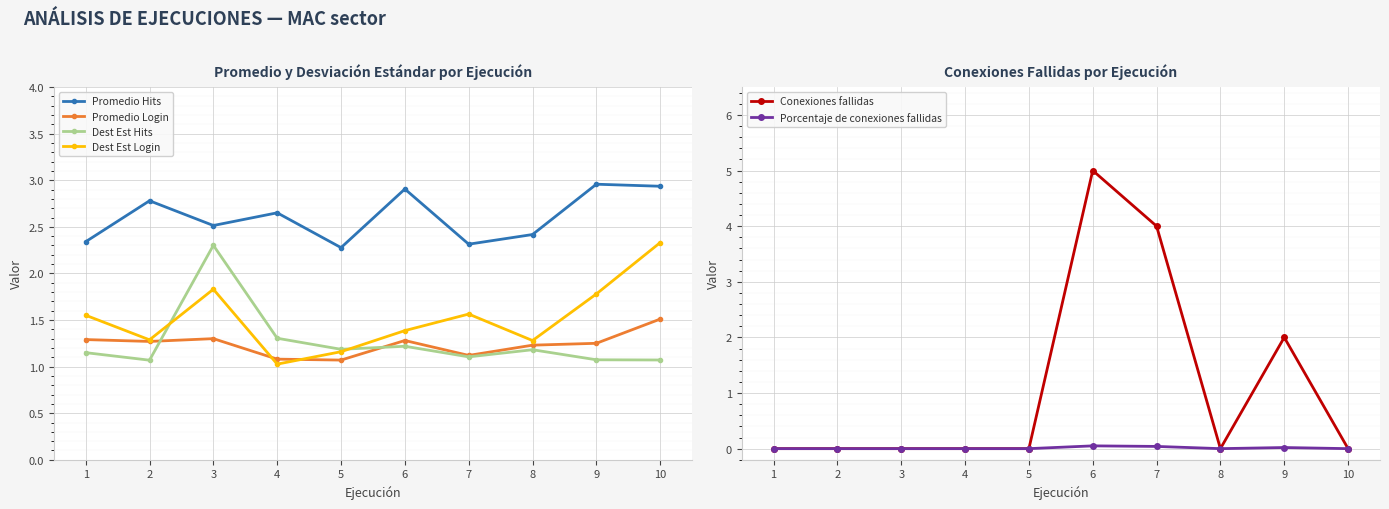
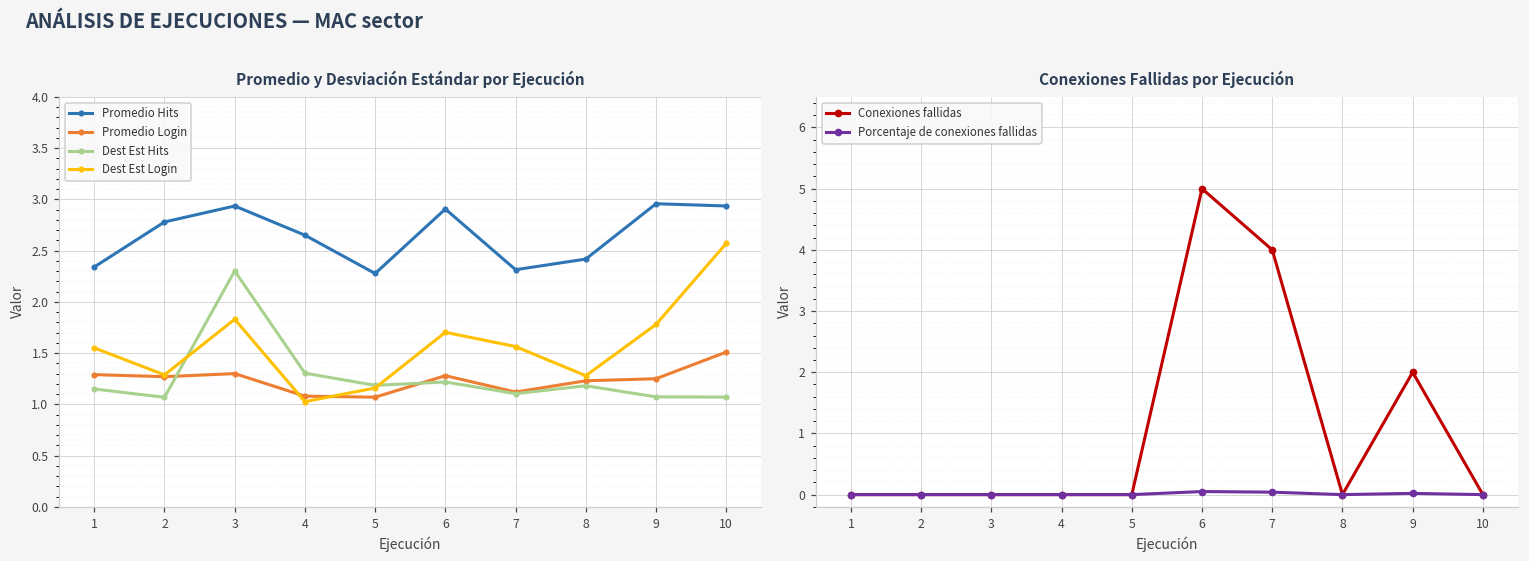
  {
    "Promedio y Desviación Estándar por Ejecución": {
      "Promedio Hits": {
        "1": 2.3,
        "2": 2.8,
-       "3": 2.5,
+       "3": 2.9,
        "4": 2.7,
        "5": 2.3,
        "6": 2.9,
        "7": 2.3,
        "8": 2.4,
        "9": 3.0,
        "10": 2.9
      },
      "Promedio Login": {
        "1": 1.3,
        "3": 1.3,
        "4": 1.1,
        "5": 1.1,
        "6": 1.3,
        "8": 1.2,
        "9": 1.3,
        "10": 1.5
      },
      "Dest Est Hits": {
        "1": 1.1,
        "2": 1.1,
        "3": 2.3,
        "4": 1.3,
        "6": 1.2,
        "8": 1.2,
        "9": 1.1,
        "10": 1.1
      },
      "Dest Est Login": {
        "1": 1.6,
        "3": 1.8,
        "4": 1.0,
-       "6": 1.4,
+       "6": 1.7,
        "7": 1.6,
        "8": 1.3,
        "9": 1.8,
-       "10": 2.3
+       "10": 2.6
      }
    },
    "Conexiones Fallidas por Ejecución": {
      "Conexiones fallidas": {
        "6": 5.0,
        "7": 4.0,
        "9": 2.0
      },
      "Porcentaje de conexiones fallidas": {
        "6": 0.1,
        "7": 0.0,
        "9": 0.0
      }
    }
  }
